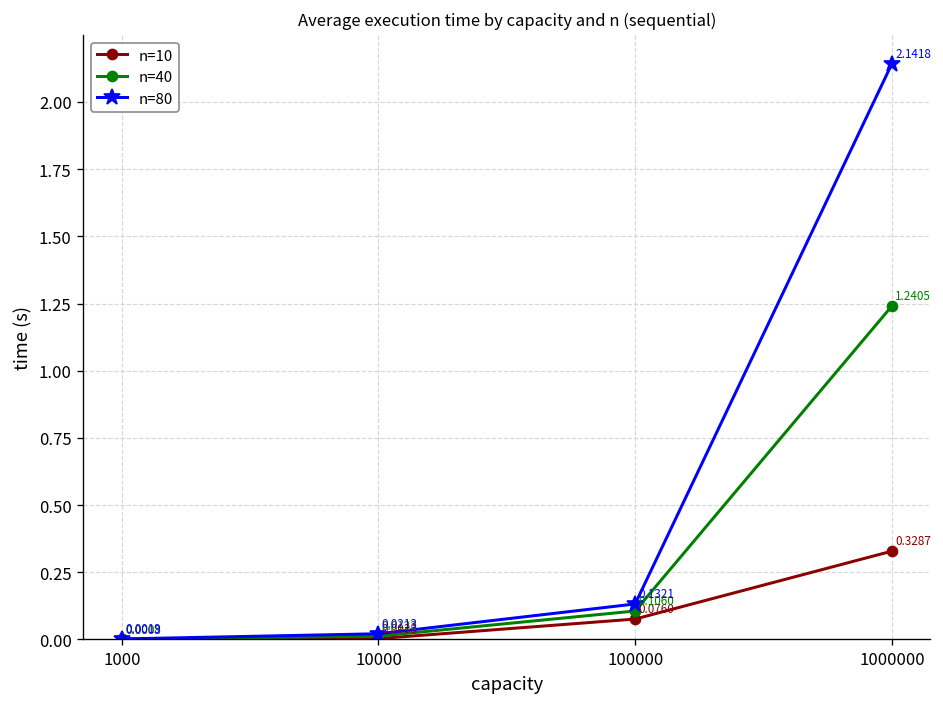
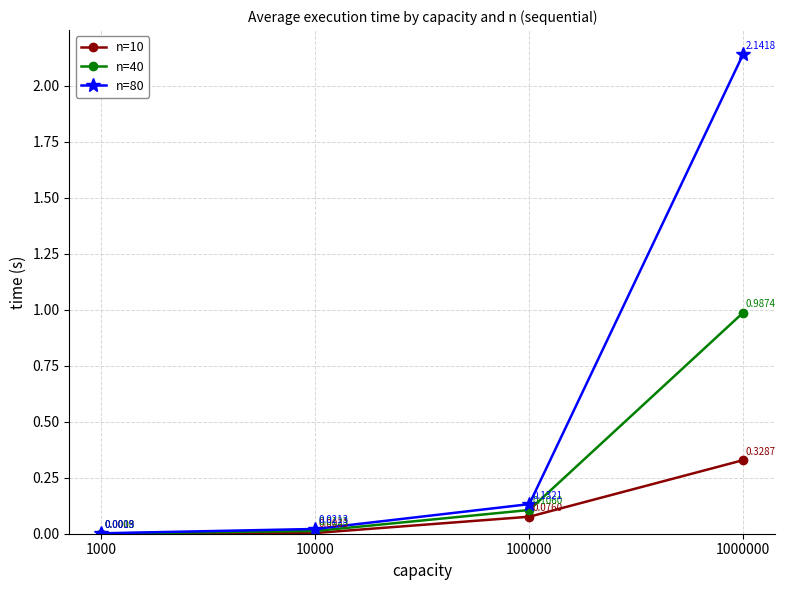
  {
    "n=10": {
      "1000000": 0.3287
    },
    "n=40": {
-     "1000000": 1.2405
+     "1000000": 0.9874
    },
    "n=80": {
      "1000000": 2.1418
    }
  }
